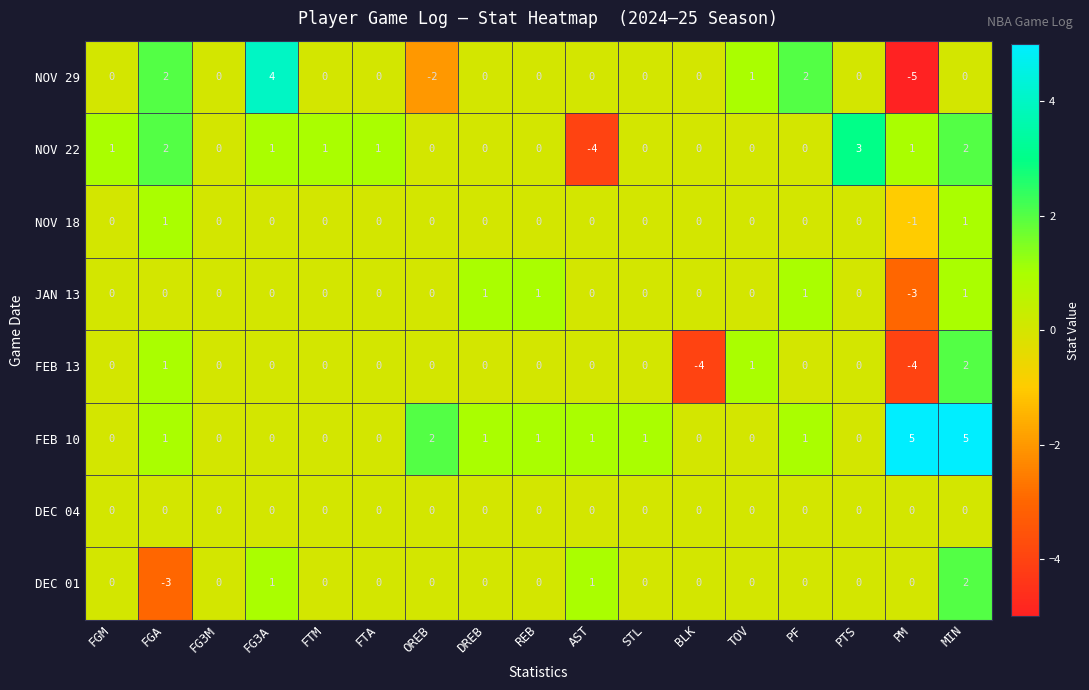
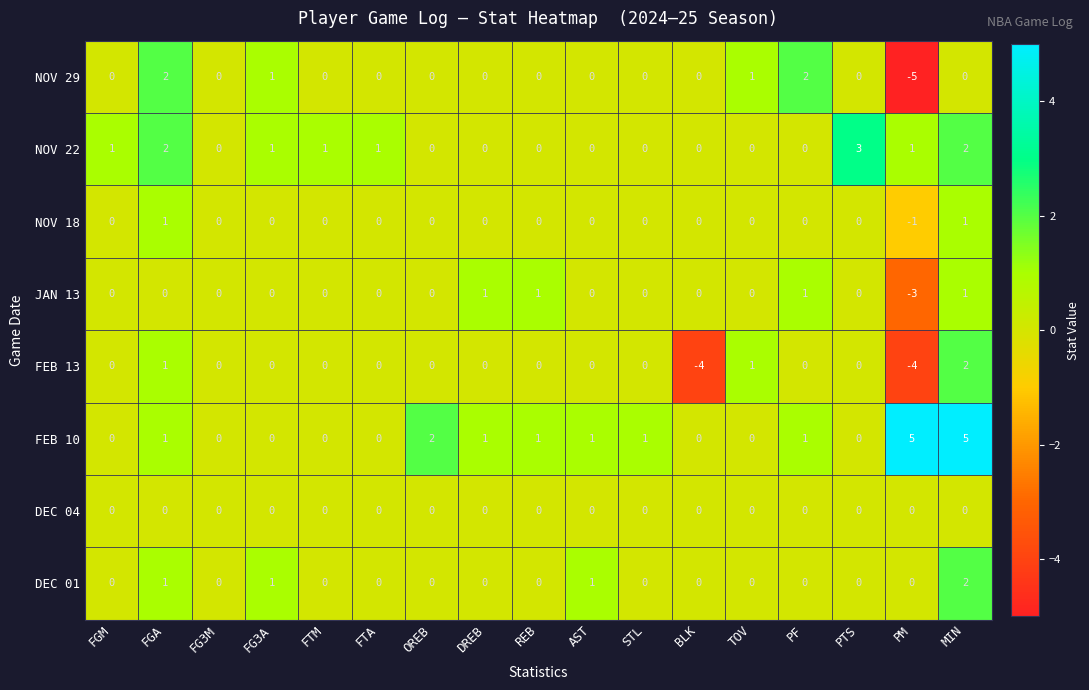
  {
    "NOV 29": {
      "FGM": 0,
      "FGA": 2,
      "FG3M": 0,
-     "FG3A": 4,
+     "FG3A": 1,
      "FTM": 0,
      "FTA": 0,
-     "OREB": -2,
+     "OREB": 0,
      "DREB": 0,
      "REB": 0,
      "AST": 0,
      "STL": 0,
      "BLK": 0,
      "TOV": 1,
      "PF": 2,
      "PTS": 0,
      "PM": -5,
      "MIN": 0
    },
    "NOV 22": {
      "FGM": 1,
      "FGA": 2,
      "FG3M": 0,
      "FG3A": 1,
      "FTM": 1,
      "FTA": 1,
      "OREB": 0,
      "DREB": 0,
      "REB": 0,
-     "AST": -4,
+     "AST": 0,
      "STL": 0,
      "BLK": 0,
      "TOV": 0,
      "PF": 0,
      "PTS": 3,
      "PM": 1,
      "MIN": 2
    },
    "NOV 18": {
      "FGM": 0,
      "FGA": 1,
      "FG3M": 0,
      "FG3A": 0,
      "FTM": 0,
      "FTA": 0,
      "OREB": 0,
      "DREB": 0,
      "REB": 0,
      "AST": 0,
      "STL": 0,
      "BLK": 0,
      "TOV": 0,
      "PF": 0,
      "PTS": 0,
      "PM": -1,
      "MIN": 1
    },
    "JAN 13": {
      "FGM": 0,
      "FGA": 0,
      "FG3M": 0,
      "FG3A": 0,
      "FTM": 0,
      "FTA": 0,
      "OREB": 0,
      "DREB": 1,
      "REB": 1,
      "AST": 0,
      "STL": 0,
      "BLK": 0,
      "TOV": 0,
      "PF": 1,
      "PTS": 0,
      "PM": -3,
      "MIN": 1
    },
    "FEB 13": {
      "FGM": 0,
      "FGA": 1,
      "FG3M": 0,
      "FG3A": 0,
      "FTM": 0,
      "FTA": 0,
      "OREB": 0,
      "DREB": 0,
      "REB": 0,
      "AST": 0,
      "STL": 0,
      "BLK": -4,
      "TOV": 1,
      "PF": 0,
      "PTS": 0,
      "PM": -4,
      "MIN": 2
    },
    "FEB 10": {
      "FGM": 0,
      "FGA": 1,
      "FG3M": 0,
      "FG3A": 0,
      "FTM": 0,
      "FTA": 0,
      "OREB": 2,
      "DREB": 1,
      "REB": 1,
      "AST": 1,
      "STL": 1,
      "BLK": 0,
      "TOV": 0,
      "PF": 1,
      "PTS": 0,
      "PM": 5,
      "MIN": 5
    },
    "DEC 04": {
      "FGM": 0,
      "FGA": 0,
      "FG3M": 0,
      "FG3A": 0,
      "FTM": 0,
      "FTA": 0,
      "OREB": 0,
      "DREB": 0,
      "REB": 0,
      "AST": 0,
      "STL": 0,
      "BLK": 0,
      "TOV": 0,
      "PF": 0,
      "PTS": 0,
      "PM": 0,
      "MIN": 0
    },
    "DEC 01": {
      "FGM": 0,
-     "FGA": -3,
+     "FGA": 1,
      "FG3M": 0,
      "FG3A": 1,
      "FTM": 0,
      "FTA": 0,
      "OREB": 0,
      "DREB": 0,
      "REB": 0,
      "AST": 1,
      "STL": 0,
      "BLK": 0,
      "TOV": 0,
      "PF": 0,
      "PTS": 0,
      "PM": 0,
      "MIN": 2
    }
  }
